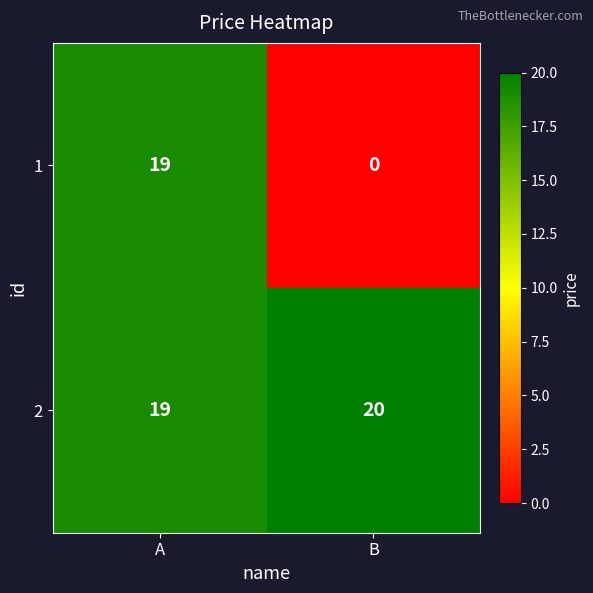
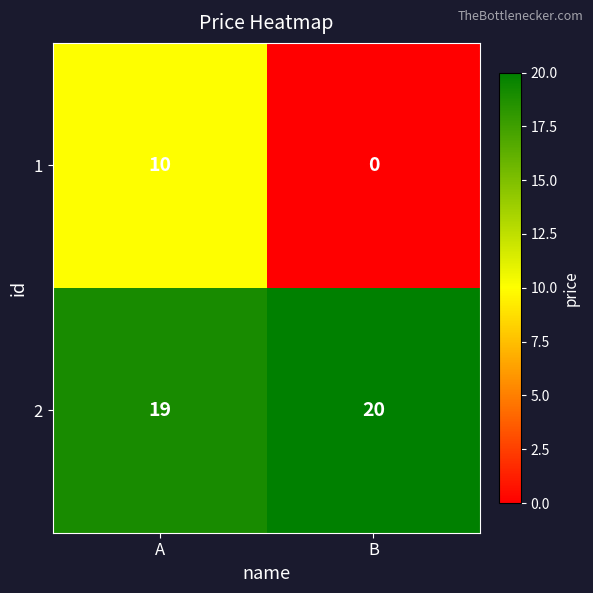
  {
    "1": {
-     "A": 19,
+     "A": 10,
      "B": 0
    },
    "2": {
      "A": 19,
      "B": 20
    }
  }
